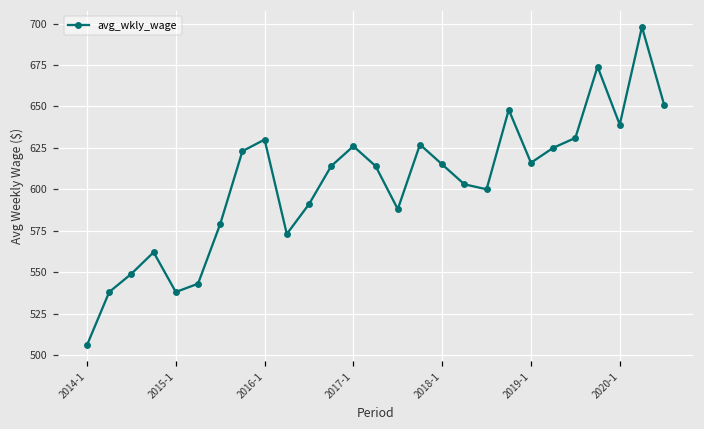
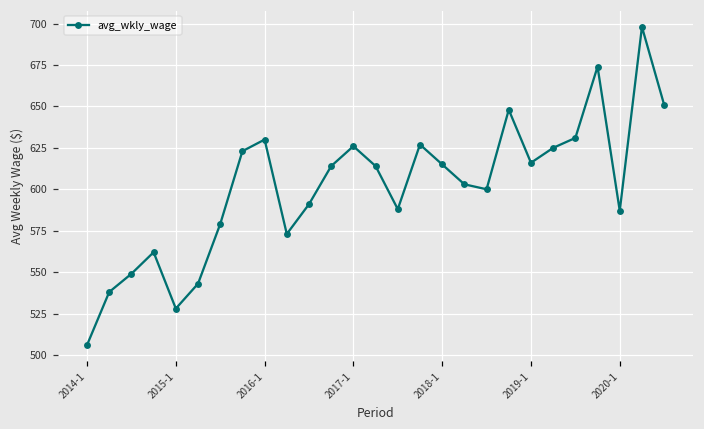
  {
    "2014-1": 506,
-   "2015-1": 538,
+   "2015-1": 528,
    "2016-1": 630,
    "2017-1": 626,
    "2018-1": 615,
    "2019-1": 616,
-   "2020-1": 639
+   "2020-1": 587
  }
